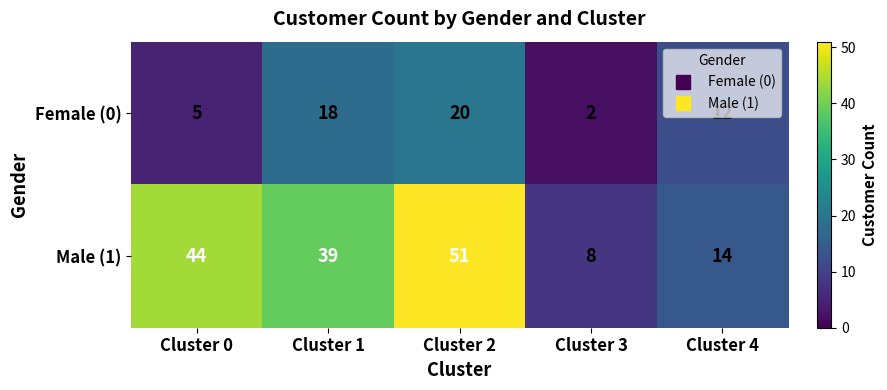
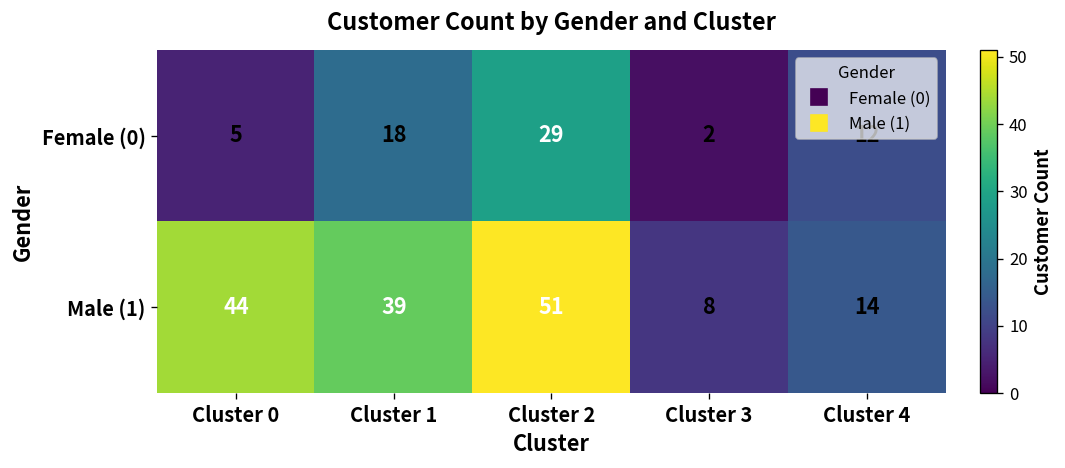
  {
    "Female (0)": {
      "Cluster 0": 5,
      "Cluster 1": 18,
-     "Cluster 2": 20,
+     "Cluster 2": 29,
      "Cluster 3": 2
    },
    "Male (1)": {
      "Cluster 0": 44,
      "Cluster 1": 39,
      "Cluster 2": 51,
      "Cluster 3": 8,
      "Cluster 4": 14
    }
  }
